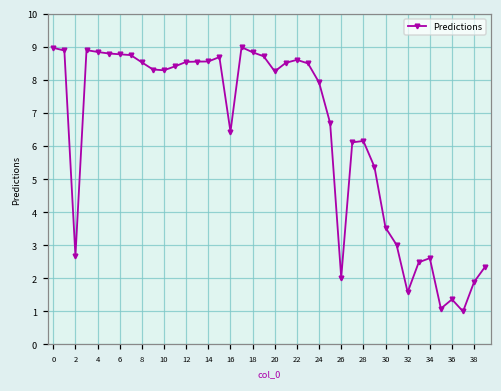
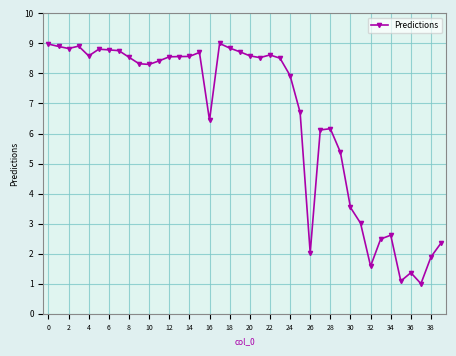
  {
    "0": 9.0,
-   "2": 2.7,
-   "4": 8.9,
+   "2": 8.8,
+   "4": 8.6,
    "6": 8.8,
    "8": 8.5,
    "10": 8.3,
    "12": 8.6,
    "14": 8.6,
    "16": 6.4,
    "18": 8.8,
-   "20": 8.3,
+   "20": 8.6,
    "22": 8.6,
    "24": 7.9,
    "26": 2.0,
    "28": 6.2,
    "30": 3.5,
    "32": 1.6,
    "34": 2.6,
    "36": 1.4,
    "38": 1.9
  }
